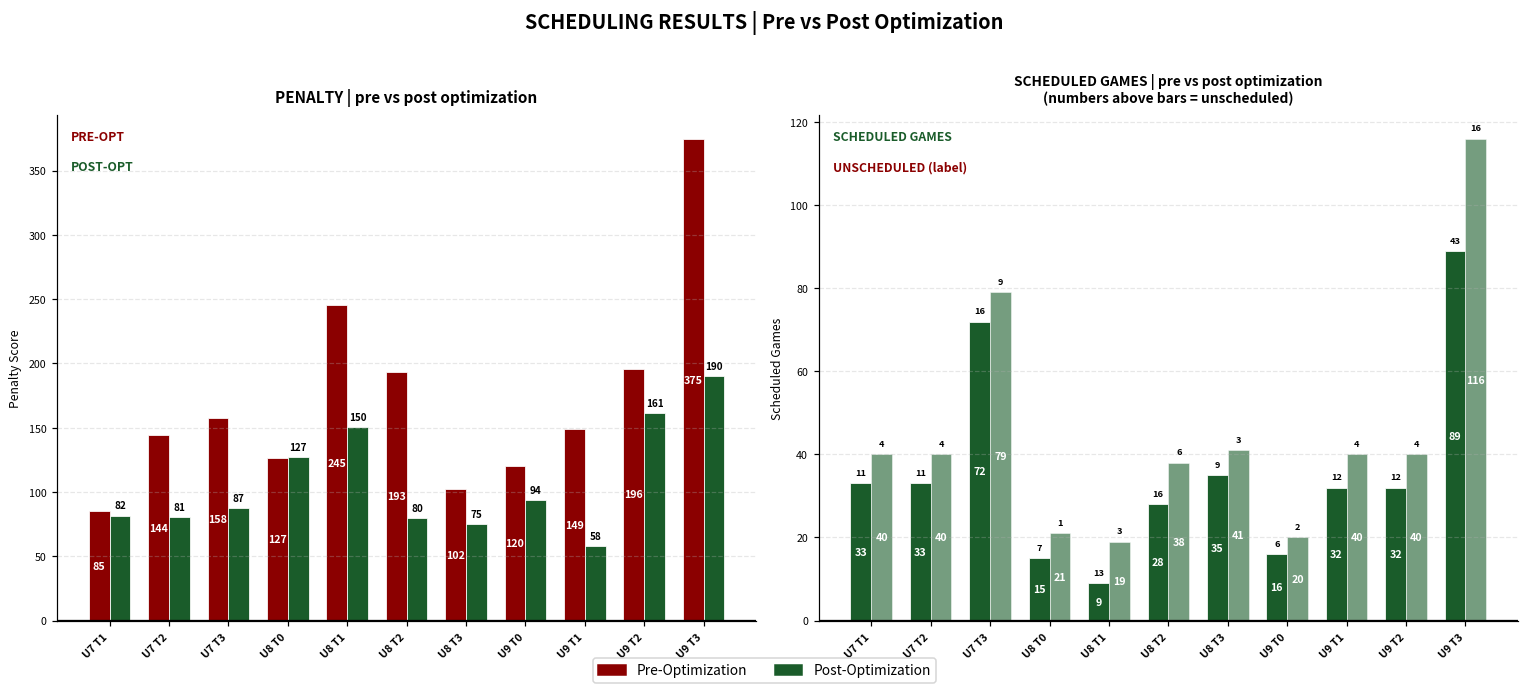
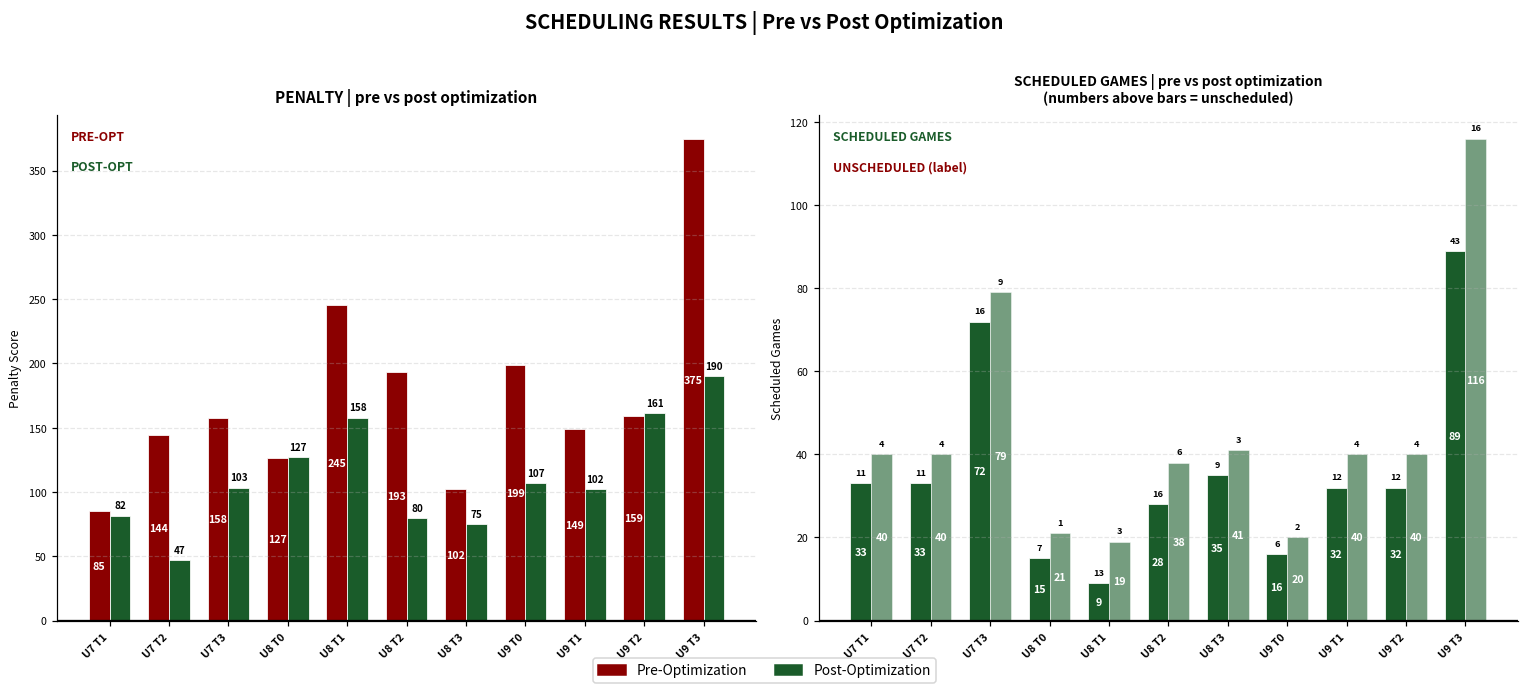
  {
    "PENALTY | pre vs post optimization": {
      "Pre-Optimization": {
        "U7 T1": 85,
        "U7 T2": 144,
        "U7 T3": 158,
        "U8 T0": 127,
        "U8 T1": 245,
        "U8 T2": 193,
        "U8 T3": 102,
-       "U9 T0": 120,
+       "U9 T0": 199,
        "U9 T1": 149,
-       "U9 T2": 196,
+       "U9 T2": 159,
        "U9 T3": 375
      },
      "Post-Optimization": {
        "U7 T1": 82,
-       "U7 T2": 81,
-       "U7 T3": 87,
+       "U7 T2": 47,
+       "U7 T3": 103,
        "U8 T0": 127,
-       "U8 T1": 150,
+       "U8 T1": 158,
        "U8 T2": 80,
        "U8 T3": 75,
-       "U9 T0": 94,
-       "U9 T1": 58,
+       "U9 T0": 107,
+       "U9 T1": 102,
        "U9 T2": 161,
        "U9 T3": 190
      }
    }
  }
